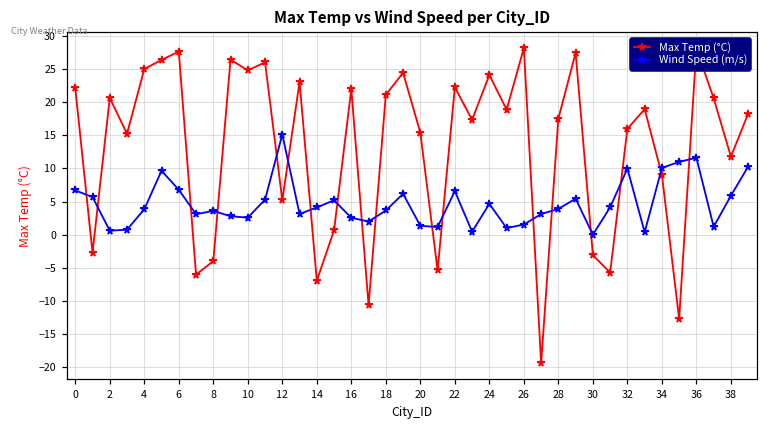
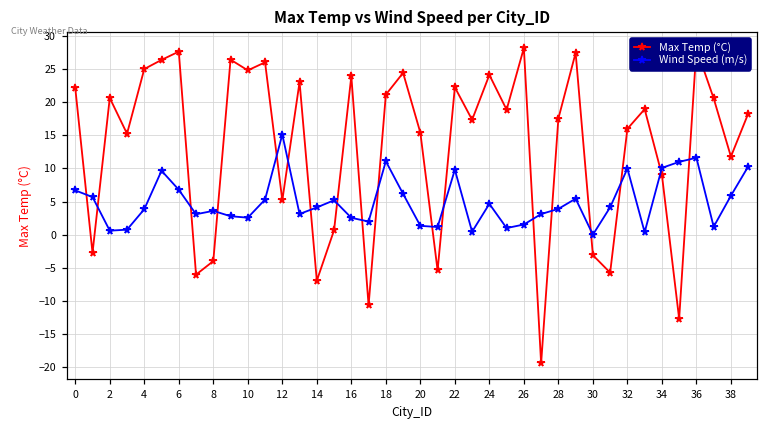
  {
    "Max Temp (°C)": {
      "0": 22,
      "2": 21,
      "4": 25,
      "6": 28,
      "8": -4,
      "10": 25,
      "12": 5,
      "14": -7,
-     "16": 22,
+     "16": 24,
      "18": 21,
      "20": 15,
      "22": 22,
      "24": 24,
      "26": 28,
      "28": 18,
      "30": -3,
      "32": 16,
      "34": 9,
      "38": 12
    },
    "Wind Speed (m/s)": {
      "0": 7,
      "2": 1,
      "4": 4,
      "6": 7,
      "8": 4,
      "10": 3,
      "12": 15,
      "14": 4,
      "16": 3,
-     "18": 4,
+     "18": 11,
      "20": 1,
-     "22": 7,
+     "22": 10,
      "24": 5,
      "26": 2,
      "28": 4,
      "30": 0,
      "32": 10,
      "34": 10,
      "36": 12,
      "38": 6
    }
  }
